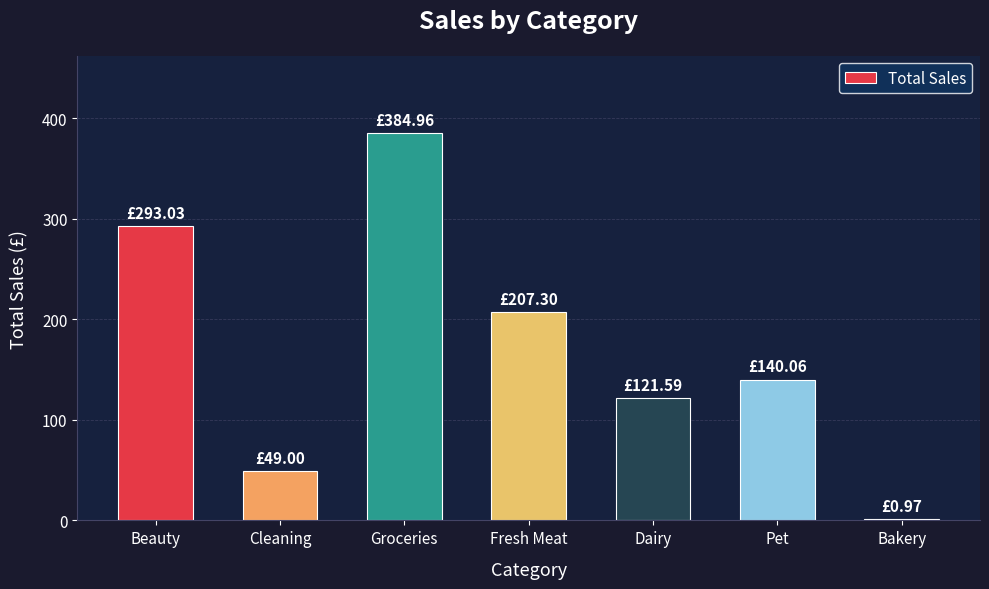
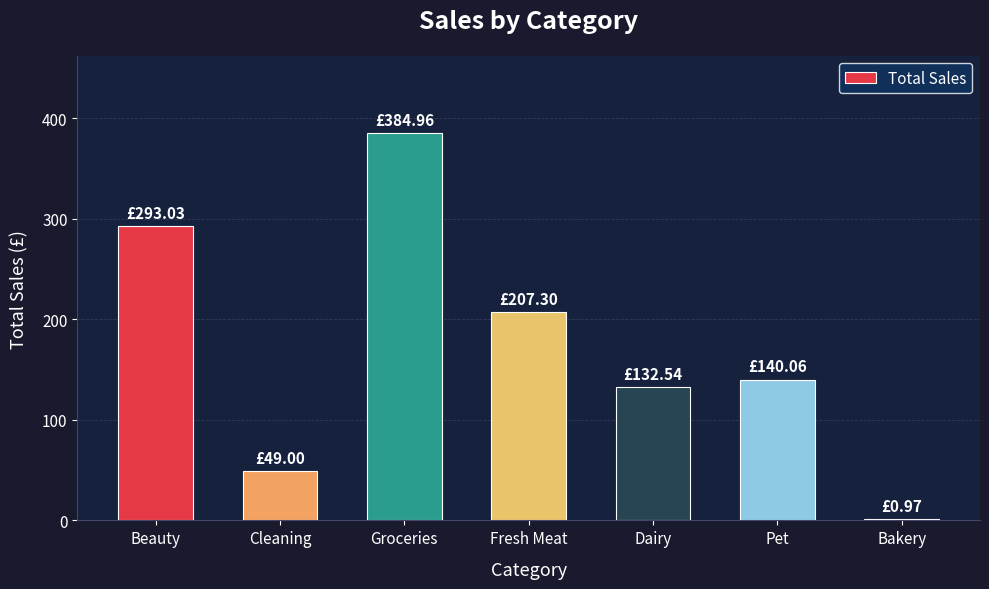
  {
    "Beauty": "£293.03",
    "Cleaning": "£49.00",
    "Groceries": "£384.96",
    "Fresh Meat": "£207.30",
-   "Dairy": "£121.59",
+   "Dairy": "£132.54",
    "Pet": "£140.06",
    "Bakery": "£0.97"
  }
